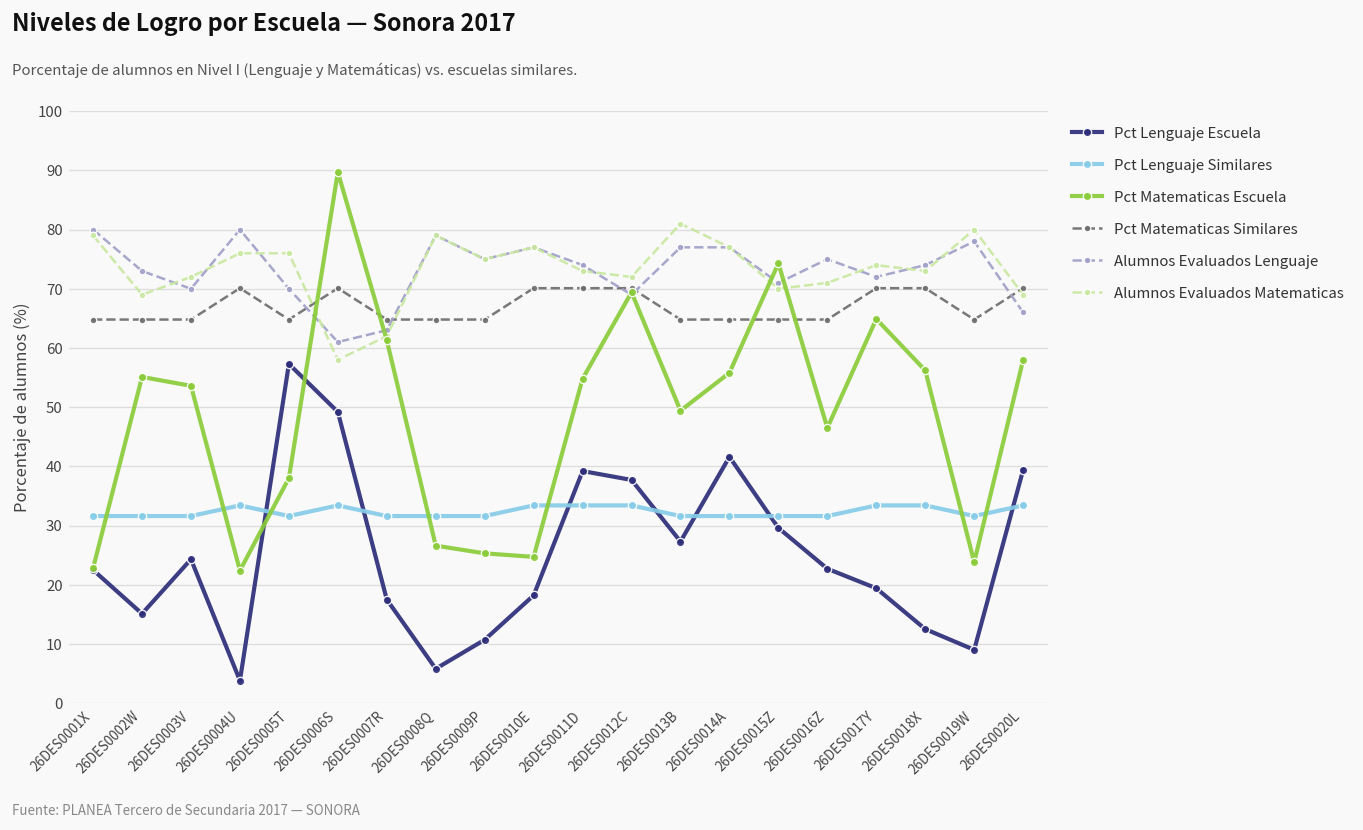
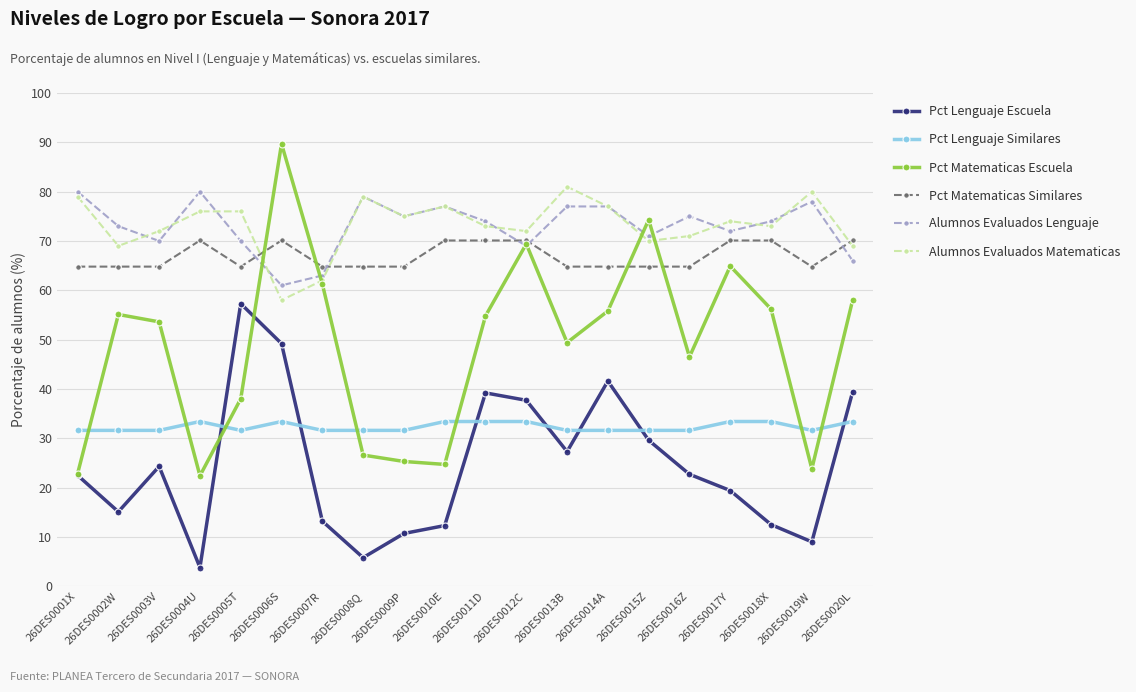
  {
    "Pct Lenguaje Escuela": {
      "26DES0002W": 15,
      "26DES0003V": 24,
      "26DES0004U": 4,
      "26DES0005T": 57,
      "26DES0006S": 49,
-     "26DES0007R": 18,
+     "26DES0007R": 13,
      "26DES0008Q": 6,
      "26DES0009P": 11,
-     "26DES0010E": 18,
+     "26DES0010E": 12,
      "26DES0011D": 39,
      "26DES0012C": 38,
      "26DES0013B": 27,
      "26DES0014A": 42,
      "26DES0015Z": 30,
      "26DES0016Z": 23,
      "26DES0017Y": 19,
      "26DES0018X": 13,
      "26DES0019W": 9,
      "26DES0020L": 39
    },
    "Pct Matematicas Escuela": {
      "26DES0002W": 55,
      "26DES0003V": 54,
      "26DES0004U": 22,
      "26DES0005T": 38,
      "26DES0006S": 90,
      "26DES0007R": 61,
      "26DES0008Q": 27,
      "26DES0009P": 25,
      "26DES0010E": 25,
      "26DES0011D": 55,
      "26DES0013B": 49,
      "26DES0014A": 56,
      "26DES0015Z": 74,
      "26DES0016Z": 47,
      "26DES0017Y": 65,
      "26DES0018X": 56,
      "26DES0019W": 24,
      "26DES0020L": 58
    },
    "Pct Matematicas Similares": {
      "26DES0001X": 65,
      "26DES0002W": 65,
      "26DES0003V": 65,
      "26DES0004U": 70,
      "26DES0005T": 65,
      "26DES0006S": 70,
      "26DES0007R": 65,
      "26DES0008Q": 65,
      "26DES0009P": 65,
      "26DES0010E": 70,
      "26DES0011D": 70,
      "26DES0012C": 70,
      "26DES0013B": 65,
      "26DES0014A": 65,
      "26DES0015Z": 65,
      "26DES0016Z": 65,
      "26DES0017Y": 70,
      "26DES0018X": 70,
      "26DES0019W": 65,
      "26DES0020L": 70
    },
    "Alumnos Evaluados Matematicas": {
      "26DES0001X": 79,
      "26DES0002W": 69,
      "26DES0003V": 72,
      "26DES0004U": 76,
      "26DES0005T": 76,
      "26DES0006S": 58,
      "26DES0007R": 62,
      "26DES0011D": 73,
      "26DES0012C": 72,
      "26DES0013B": 81,
      "26DES0015Z": 70,
      "26DES0016Z": 71,
      "26DES0017Y": 74,
      "26DES0018X": 73,
      "26DES0019W": 80,
      "26DES0020L": 69
    }
  }
